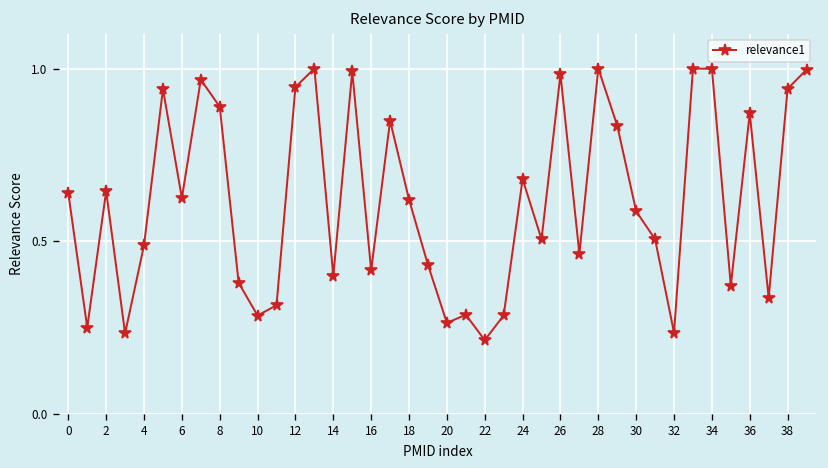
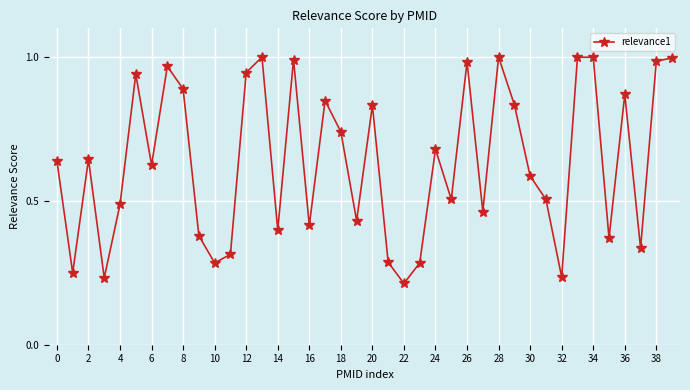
  {
    "0": 0.64,
    "2": 0.64,
    "4": 0.49,
    "6": 0.62,
    "8": 0.89,
    "10": 0.28,
    "12": 0.95,
    "14": 0.40,
    "16": 0.42,
-   "18": 0.62,
-   "20": 0.26,
+   "18": 0.74,
+   "20": 0.83,
    "22": 0.21,
    "24": 0.68,
    "26": 0.98,
    "28": 1.00,
    "30": 0.59,
    "32": 0.23,
    "34": 1.00,
    "36": 0.87,
-   "38": 0.94
+   "38": 0.99
  }
